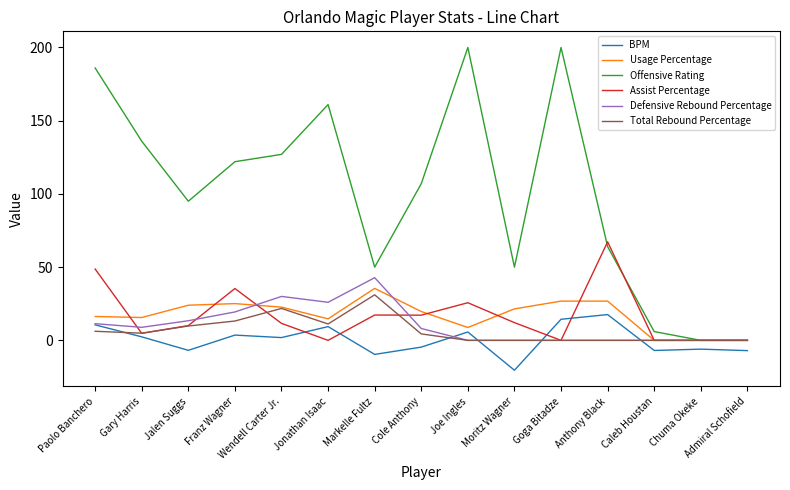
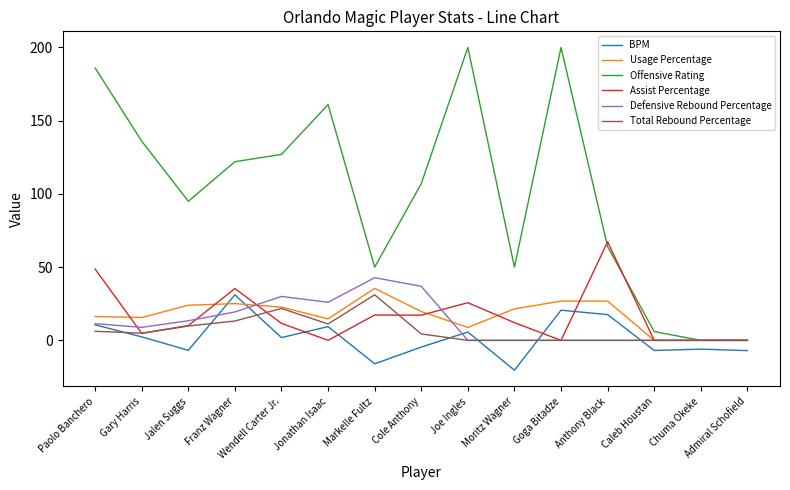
  {
    "BPM": {
      "Gary Harris": 2,
      "Jalen Suggs": -7,
-     "Franz Wagner": 4,
+     "Franz Wagner": 31,
      "Wendell Carter Jr.": 2,
      "Jonathan Isaac": 9,
-     "Markelle Fultz": -10,
+     "Markelle Fultz": -16,
      "Cole Anthony": -5,
      "Joe Ingles": 6,
      "Moritz Wagner": -20,
-     "Goga Bitadze": 14,
+     "Goga Bitadze": 21,
      "Anthony Black": 18,
      "Caleb Houstan": -7,
      "Chuma Okeke": -6,
      "Admiral Schofield": -7
    },
    "Usage Percentage": {
      "Paolo Banchero": 16,
      "Gary Harris": 16,
      "Jalen Suggs": 24,
      "Franz Wagner": 25,
      "Jonathan Isaac": 15,
      "Markelle Fultz": 36,
      "Cole Anthony": 20,
      "Joe Ingles": 9,
      "Moritz Wagner": 22,
      "Goga Bitadze": 27,
      "Anthony Black": 27
    },
    "Offensive Rating": {
      "Paolo Banchero": 186,
      "Gary Harris": 136,
      "Jalen Suggs": 95,
      "Franz Wagner": 122,
      "Wendell Carter Jr.": 127,
      "Jonathan Isaac": 161,
      "Markelle Fultz": 50,
      "Cole Anthony": 107,
      "Joe Ingles": 200,
      "Moritz Wagner": 50,
      "Goga Bitadze": 200,
      "Anthony Black": 64,
      "Caleb Houstan": 6
    },
    "Assist Percentage": {
      "Paolo Banchero": 49,
      "Franz Wagner": 35,
      "Wendell Carter Jr.": 12,
      "Jonathan Isaac": 0,
      "Markelle Fultz": 17,
      "Cole Anthony": 17,
      "Joe Ingles": 26,
      "Moritz Wagner": 12,
      "Anthony Black": 67
    },
    "Defensive Rebound Percentage": {
      "Gary Harris": 9,
      "Jalen Suggs": 13,
      "Franz Wagner": 19,
      "Wendell Carter Jr.": 30,
      "Jonathan Isaac": 26,
      "Markelle Fultz": 43,
-     "Cole Anthony": 8
+     "Cole Anthony": 37
    },
    "Total Rebound Percentage": {
      "Paolo Banchero": 6,
      "Franz Wagner": 13,
      "Jonathan Isaac": 11,
      "Markelle Fultz": 31,
      "Cole Anthony": 4
    }
  }
